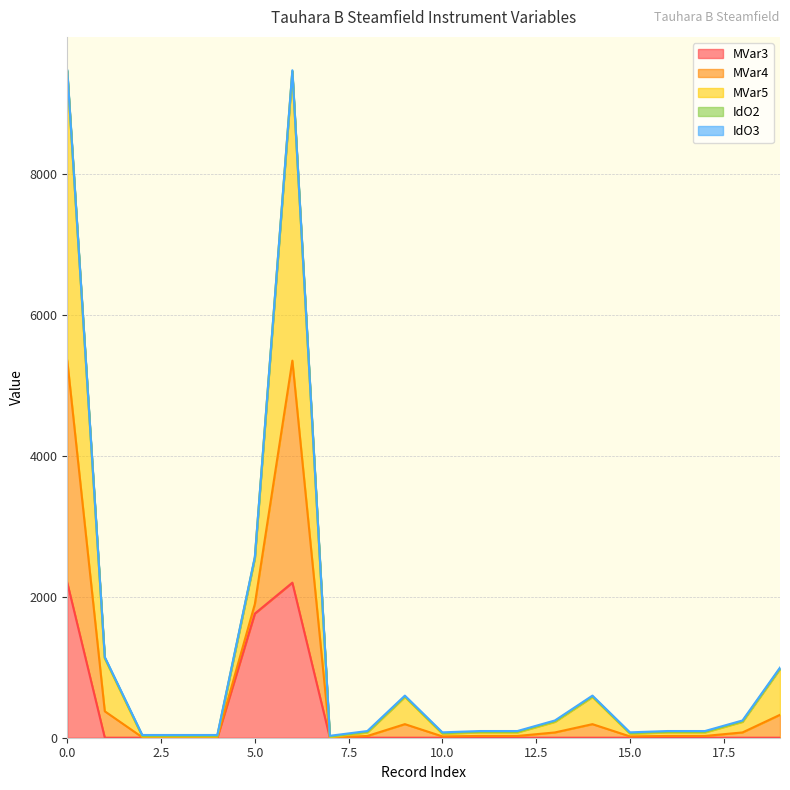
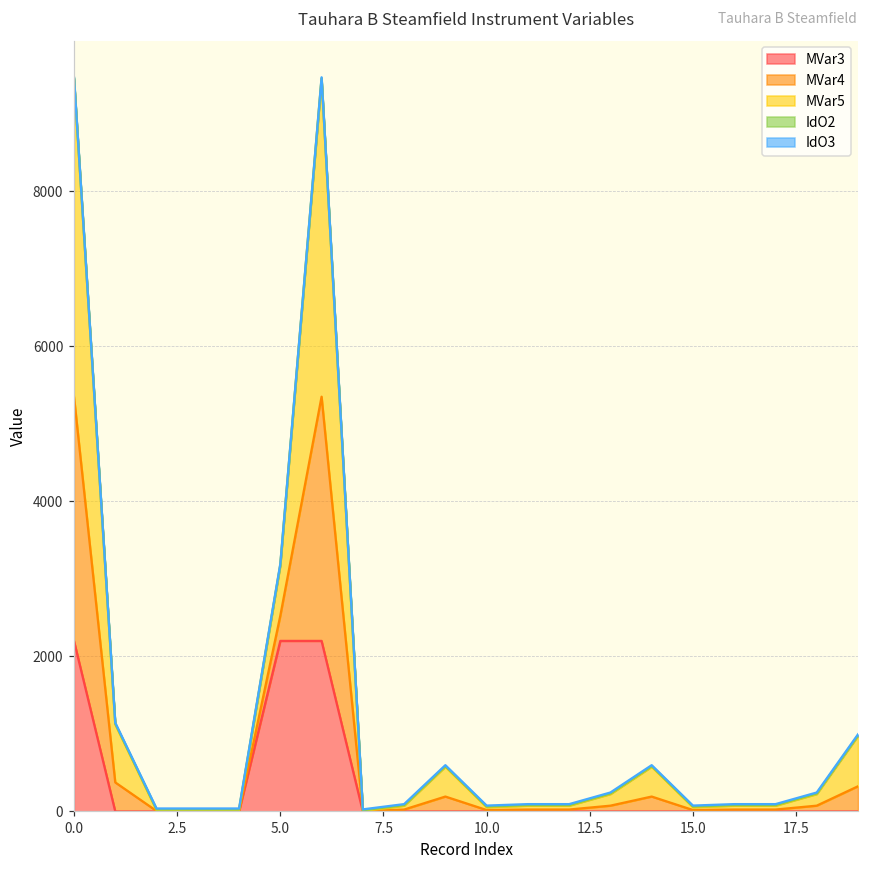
  {
    "MVar3": {
      "0.0": 2200,
-     "5.0": 1800
+     "5.0": 2200
    },
    "MVar4": {
      "0.0": 3200,
-     "5.0": 100
+     "5.0": 300
    }
  }
